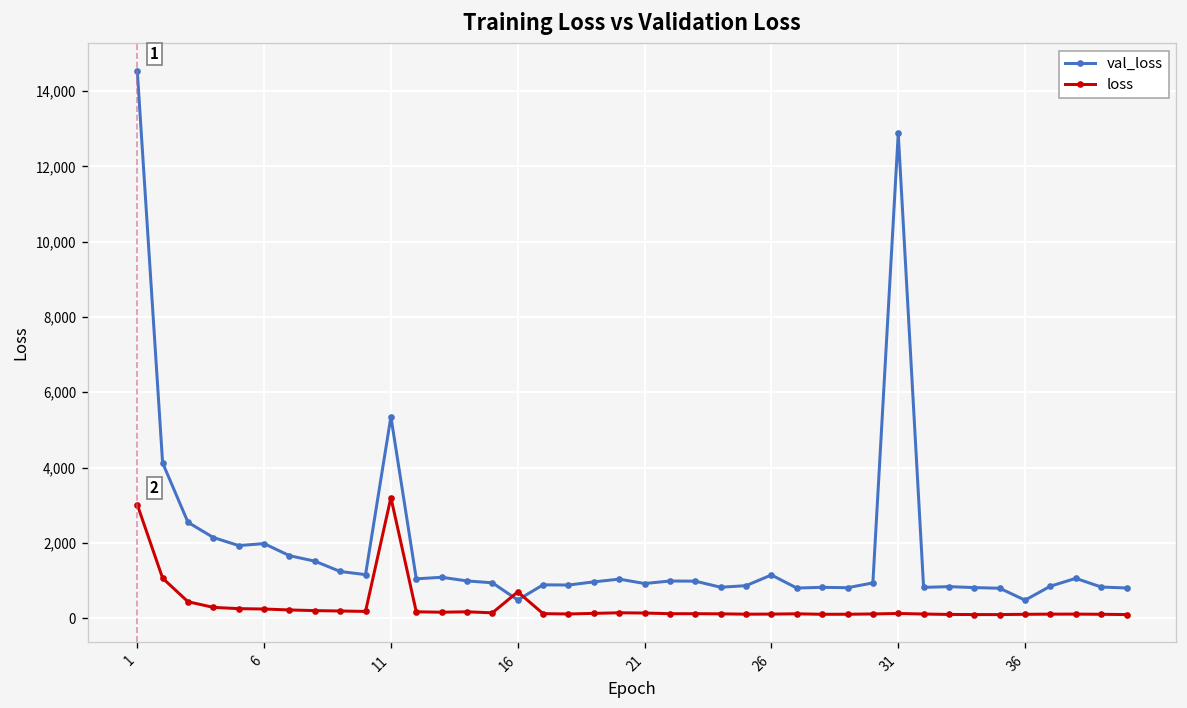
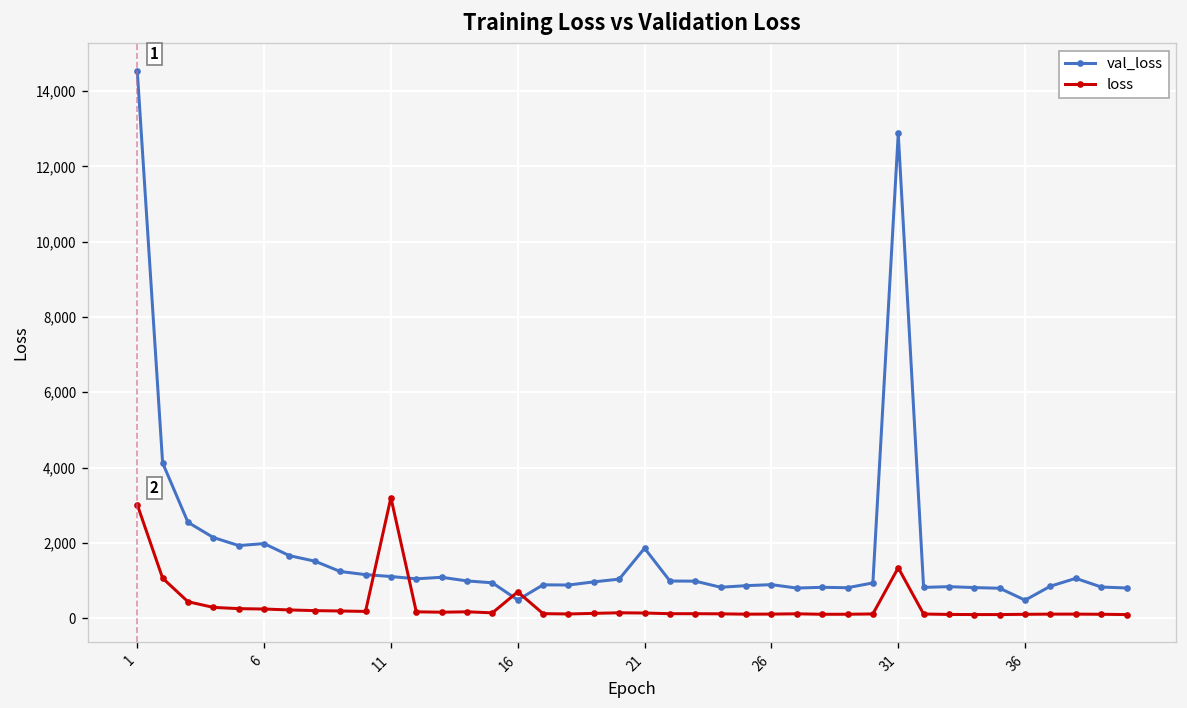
  {
    "val_loss": {
      "6": "2,000",
-     "11": "5,300",
+     "11": "1,100",
      "16": "500",
-     "21": "900",
-     "26": "1,100",
+     "21": "1,900",
+     "26": "900",
      "31": "12,900",
      "36": "500"
    },
    "loss": {
      "6": "200",
      "11": "3,200",
      "16": "700",
      "21": "100",
      "26": "100",
-     "31": "100",
+     "31": "1,300",
      "36": "100"
    }
  }
